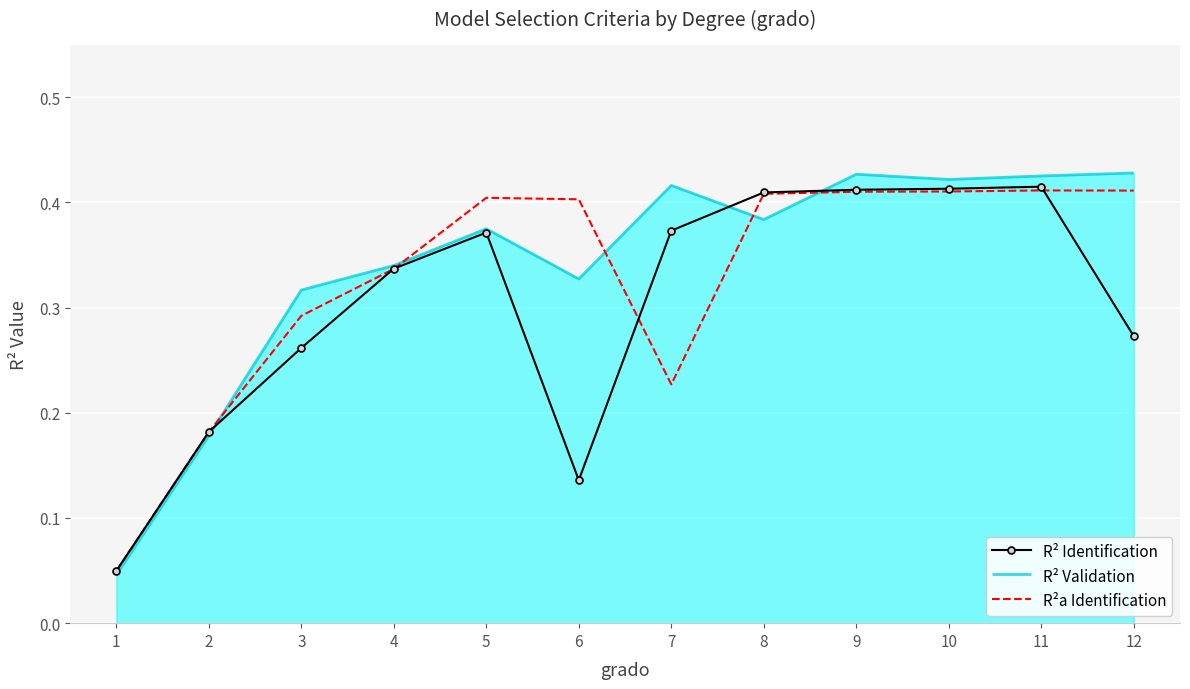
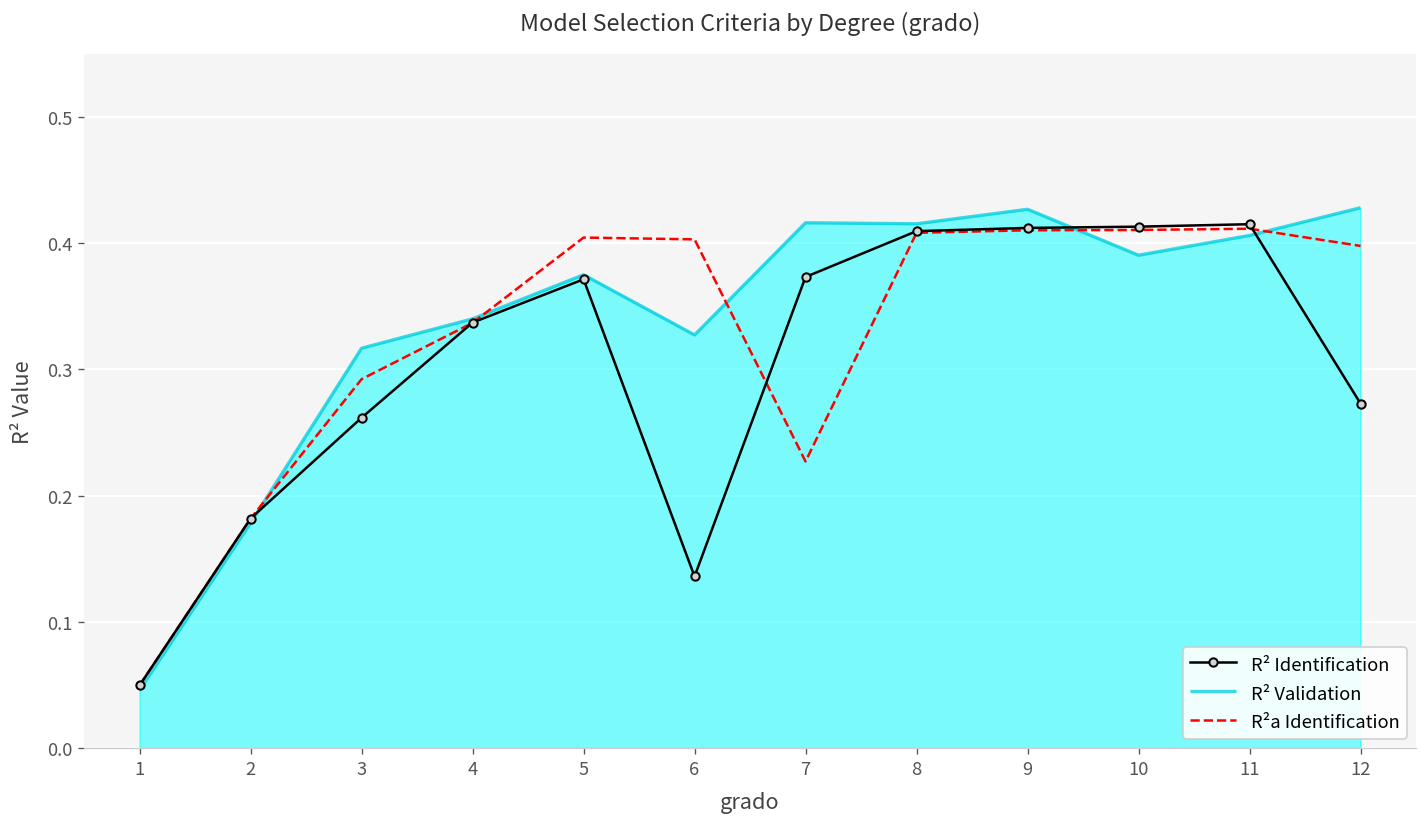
  {
    "R² Identification": {
      "3": 0.262,
      "5": 0.371,
      "6": 0.136,
      "7": 0.373,
      "10": 0.413,
      "11": 0.415,
      "12": 0.273
    },
    "R² Validation": {
      "1": 0.046,
      "2": 0.178,
      "3": 0.317,
      "4": 0.340,
      "5": 0.375,
      "6": 0.327,
      "7": 0.416,
-     "8": 0.384,
+     "8": 0.415,
      "9": 0.427,
-     "10": 0.422,
-     "11": 0.425,
+     "10": 0.390,
+     "11": 0.406,
      "12": 0.428
    },
    "R²a Identification": {
      "3": 0.292,
      "5": 0.404,
      "6": 0.403,
      "7": 0.227,
      "10": 0.410,
      "11": 0.411,
-     "12": 0.411
+     "12": 0.398
    }
  }
